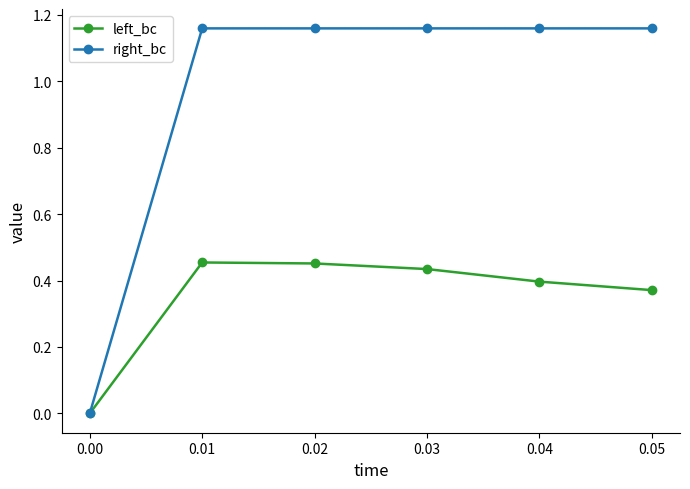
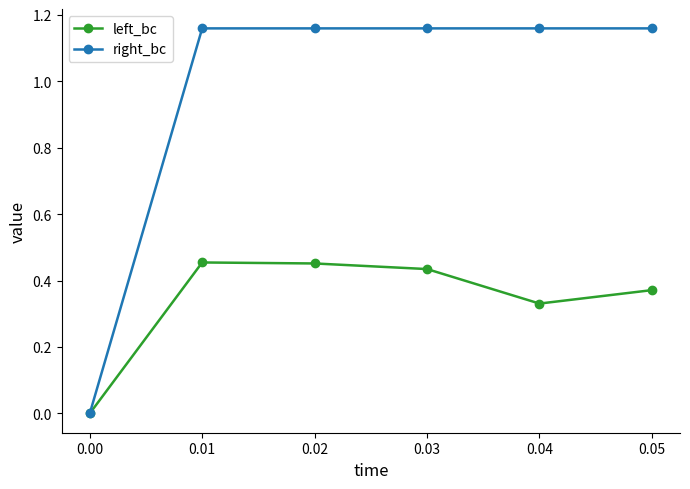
  {
    "left_bc": {
      "0.01": 0.45,
      "0.02": 0.45,
      "0.03": 0.43,
-     "0.04": 0.40,
+     "0.04": 0.33,
      "0.05": 0.37
    },
    "right_bc": {
      "0.01": 1.16,
      "0.02": 1.16,
      "0.03": 1.16,
      "0.04": 1.16,
      "0.05": 1.16
    }
  }
